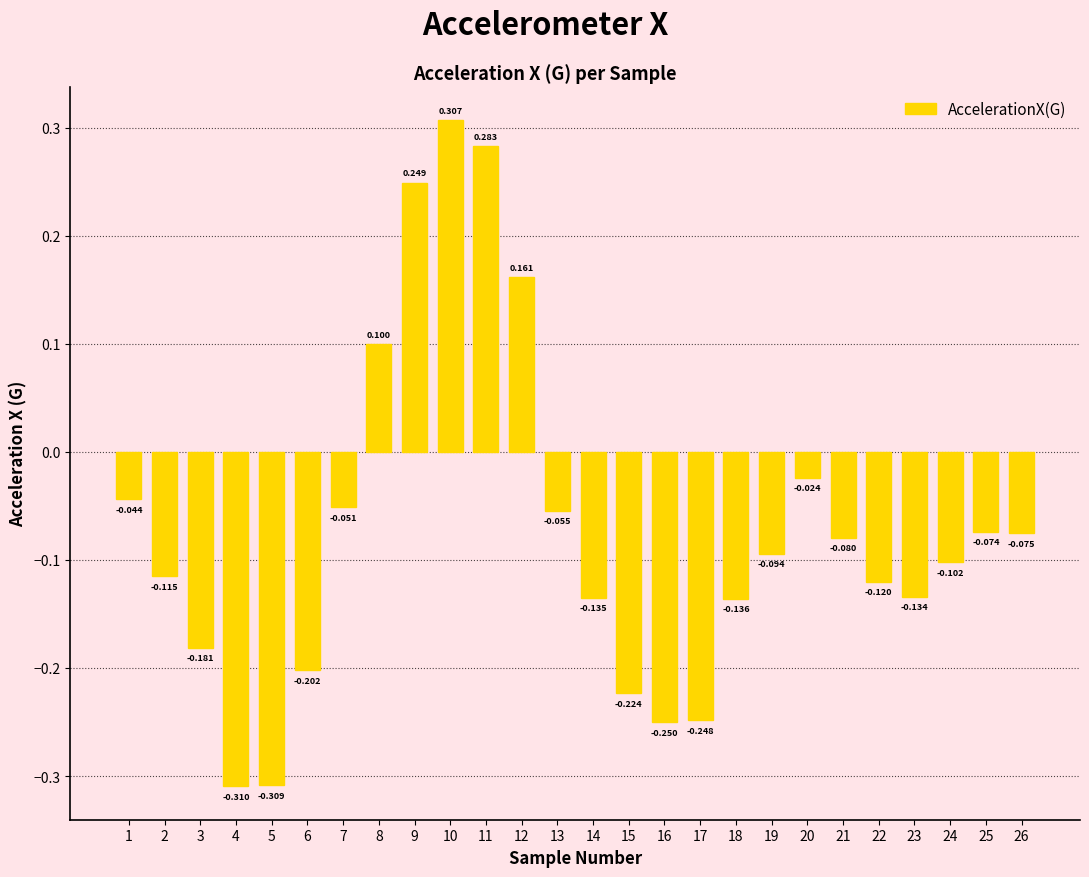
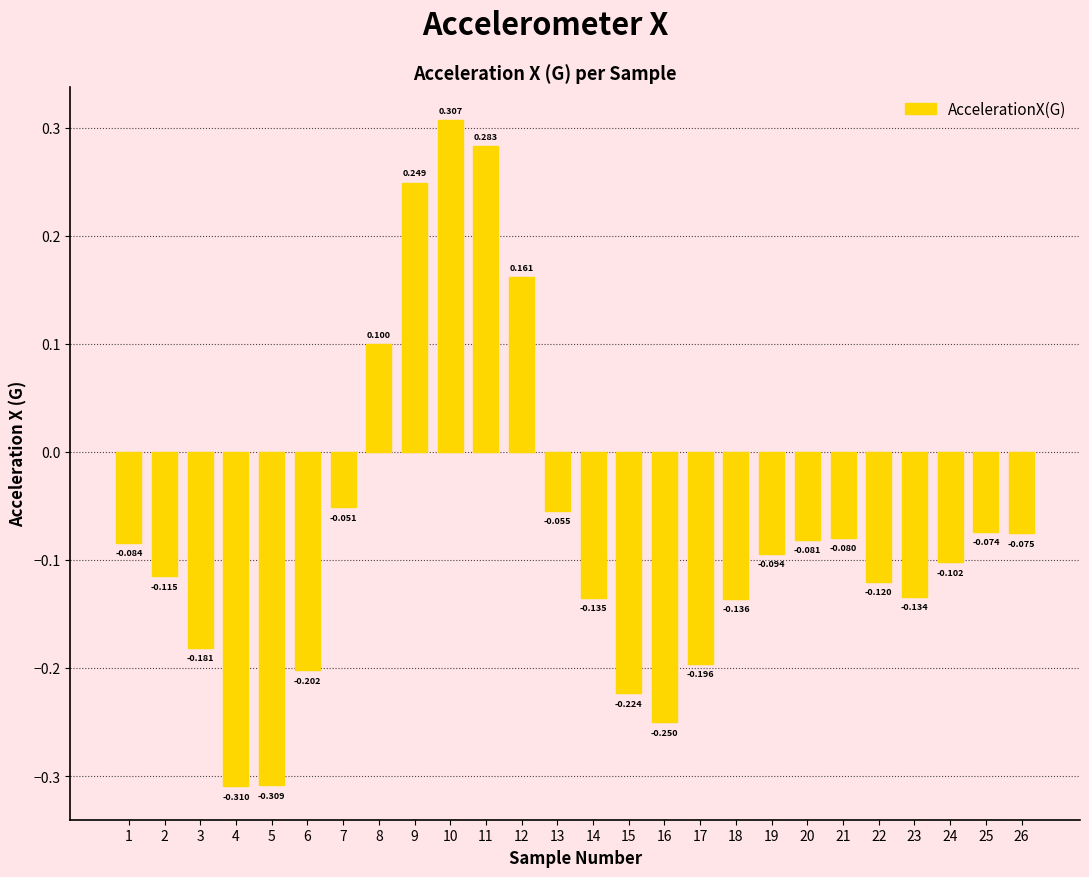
  {
-   "1": -0.044,
+   "1": -0.084,
    "2": -0.115,
    "3": -0.181,
    "4": -0.310,
    "5": -0.309,
    "6": -0.202,
    "7": -0.051,
    "8": 0.100,
    "9": 0.249,
    "10": 0.307,
    "11": 0.283,
    "12": 0.161,
    "13": -0.055,
    "14": -0.135,
    "15": -0.224,
    "16": -0.250,
-   "17": -0.248,
+   "17": -0.196,
    "18": -0.136,
    "19": -0.094,
-   "20": -0.024,
+   "20": -0.081,
    "21": -0.080,
    "22": -0.120,
    "23": -0.134,
    "24": -0.102,
    "25": -0.074,
    "26": -0.075
  }
